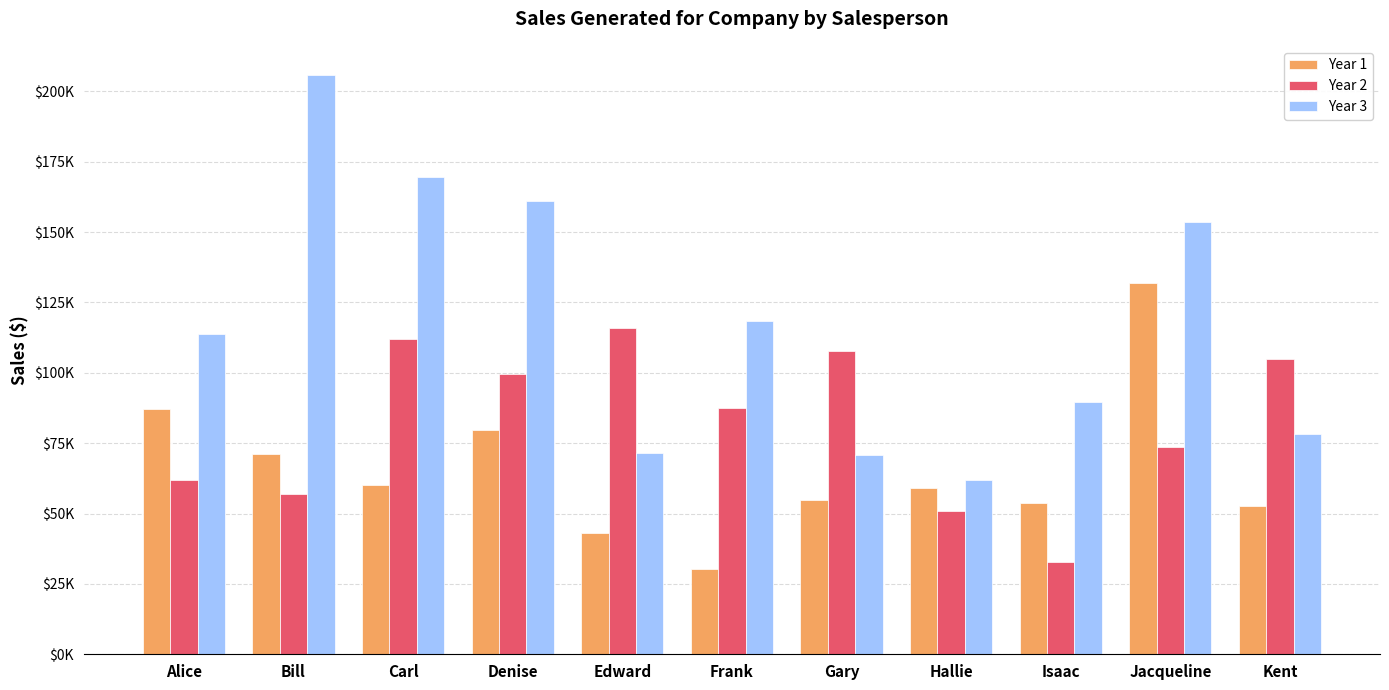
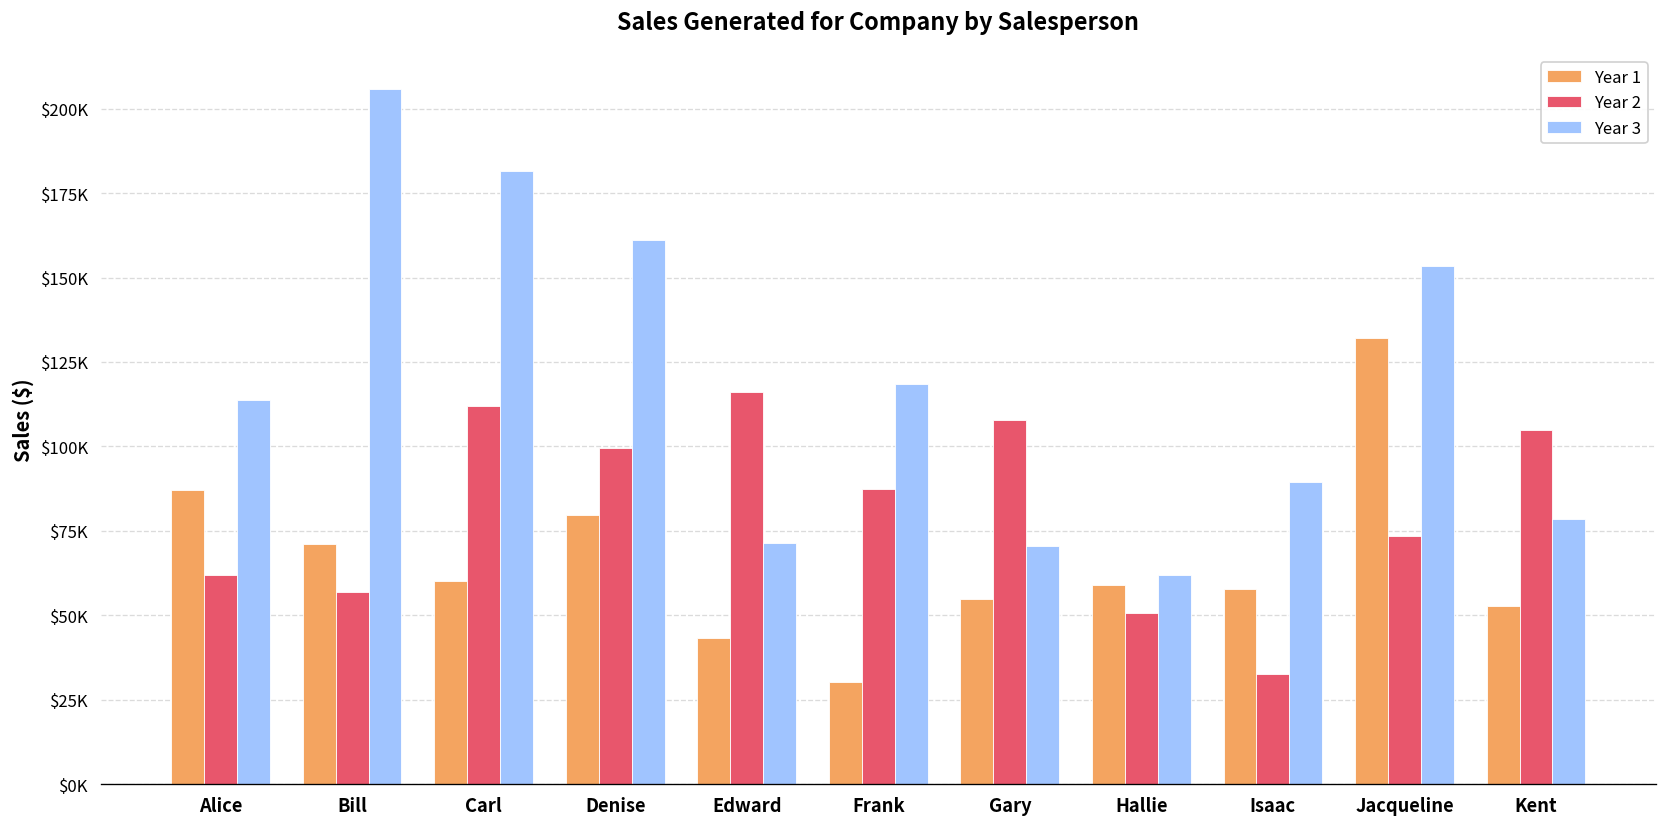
  {
    "Year 1": {
      "Alice": "$87000",
      "Bill": "$71000",
      "Carl": "$60000",
      "Denise": "$80000",
      "Edward": "$43000",
      "Frank": "$30000",
      "Gary": "$55000",
      "Hallie": "$59000",
-     "Isaac": "$54000",
+     "Isaac": "$58000",
      "Jacqueline": "$132000",
      "Kent": "$53000"
    },
    "Year 2": {
      "Alice": "$62000",
      "Bill": "$57000",
      "Carl": "$112000",
      "Denise": "$100000",
      "Edward": "$116000",
      "Frank": "$87000",
      "Gary": "$108000",
      "Hallie": "$51000",
      "Isaac": "$33000",
      "Jacqueline": "$74000",
      "Kent": "$105000"
    },
    "Year 3": {
      "Alice": "$114000",
      "Bill": "$206000",
-     "Carl": "$170000",
+     "Carl": "$181000",
      "Denise": "$161000",
      "Edward": "$71000",
      "Frank": "$118000",
      "Gary": "$71000",
      "Hallie": "$62000",
      "Isaac": "$90000",
      "Jacqueline": "$154000",
      "Kent": "$78000"
    }
  }
